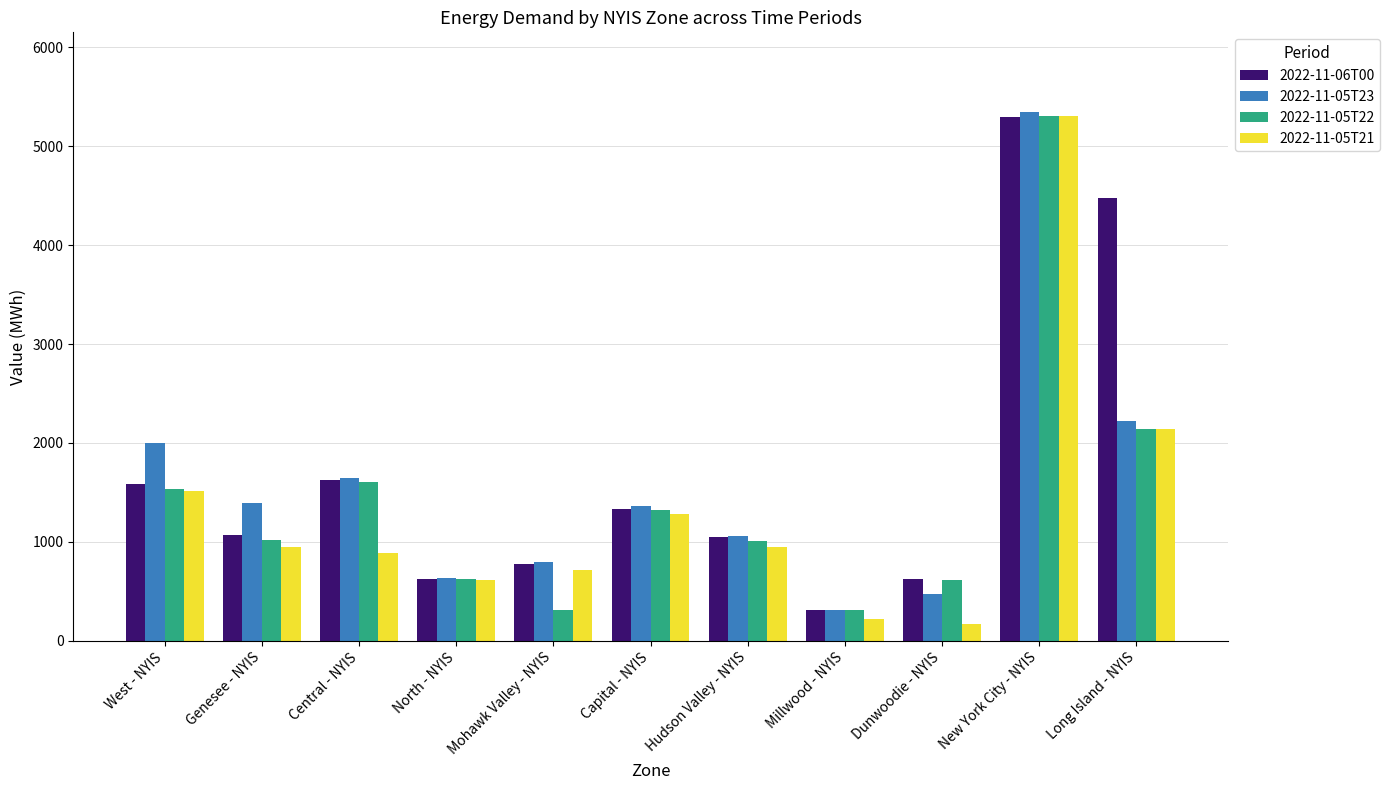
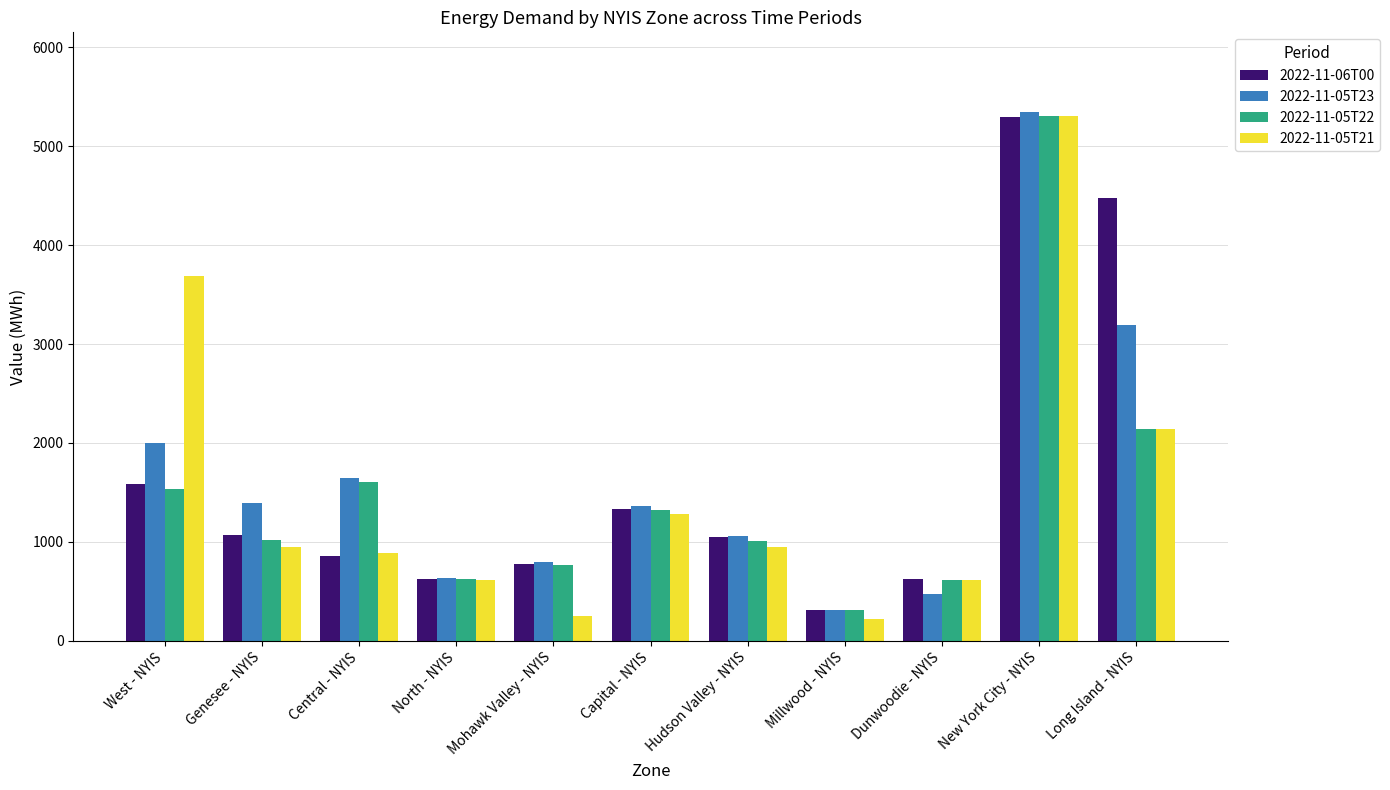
  {
    "2022-11-06T00": {
      "West - NYIS": 1600,
      "Genesee - NYIS": 1100,
-     "Central - NYIS": 1600,
+     "Central - NYIS": 900,
      "North - NYIS": 600,
      "Mohawk Valley - NYIS": 800,
      "Capital - NYIS": 1300,
      "Hudson Valley - NYIS": 1000,
      "Millwood - NYIS": 300,
      "Dunwoodie - NYIS": 600,
      "New York City - NYIS": 5300,
      "Long Island - NYIS": 4500
    },
    "2022-11-05T23": {
      "West - NYIS": 2000,
      "Genesee - NYIS": 1400,
      "Central - NYIS": 1600,
      "North - NYIS": 600,
      "Mohawk Valley - NYIS": 800,
      "Capital - NYIS": 1400,
      "Hudson Valley - NYIS": 1100,
      "Millwood - NYIS": 300,
      "Dunwoodie - NYIS": 500,
      "New York City - NYIS": 5400,
-     "Long Island - NYIS": 2200
+     "Long Island - NYIS": 3200
    },
    "2022-11-05T22": {
      "West - NYIS": 1500,
      "Genesee - NYIS": 1000,
      "Central - NYIS": 1600,
      "North - NYIS": 600,
-     "Mohawk Valley - NYIS": 300,
+     "Mohawk Valley - NYIS": 800,
      "Capital - NYIS": 1300,
      "Hudson Valley - NYIS": 1000,
      "Millwood - NYIS": 300,
      "Dunwoodie - NYIS": 600,
      "New York City - NYIS": 5300,
      "Long Island - NYIS": 2100
    },
    "2022-11-05T21": {
-     "West - NYIS": 1500,
+     "West - NYIS": 3700,
      "Genesee - NYIS": 900,
      "Central - NYIS": 900,
      "North - NYIS": 600,
-     "Mohawk Valley - NYIS": 700,
+     "Mohawk Valley - NYIS": 200,
      "Capital - NYIS": 1300,
      "Hudson Valley - NYIS": 1000,
      "Millwood - NYIS": 200,
-     "Dunwoodie - NYIS": 200,
+     "Dunwoodie - NYIS": 600,
      "New York City - NYIS": 5300,
      "Long Island - NYIS": 2100
    }
  }
